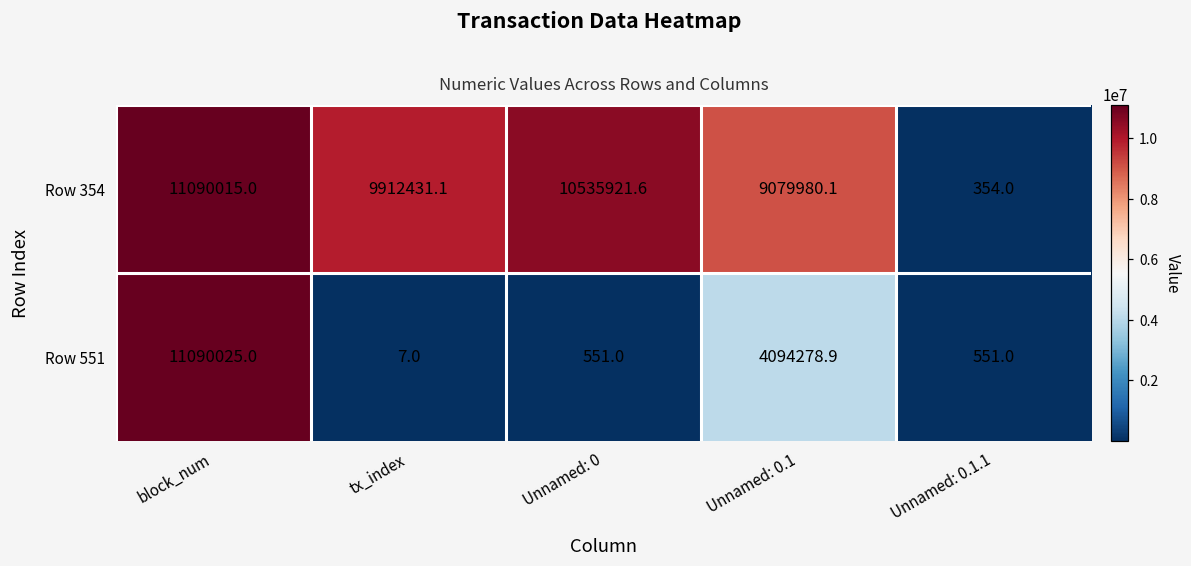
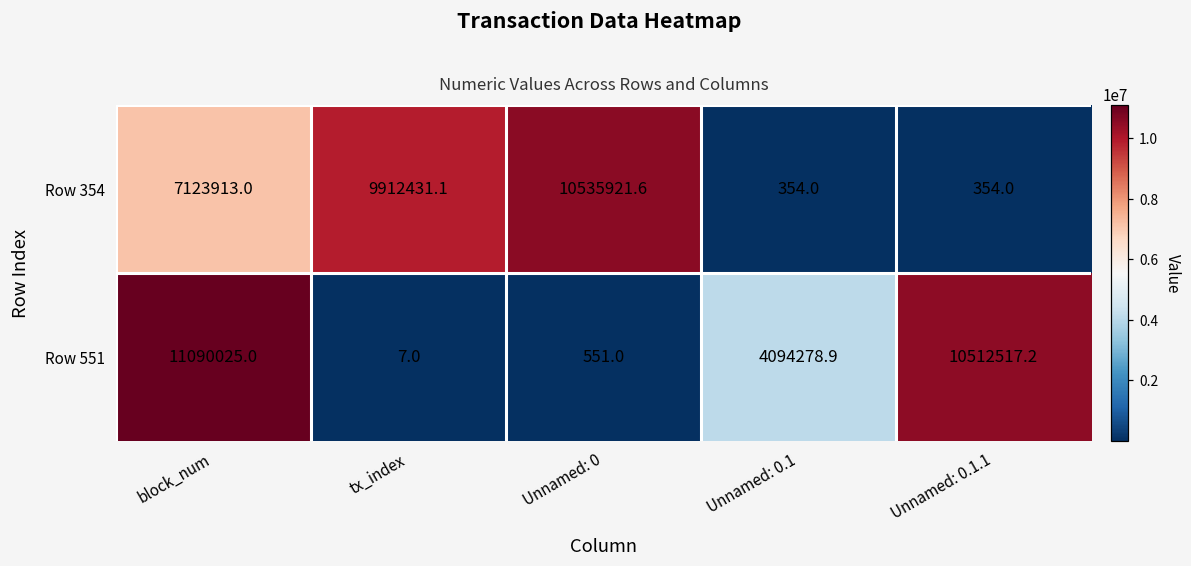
  {
    "Row 354": {
-     "block_num": 11090015.0,
+     "block_num": 7123913.0,
      "tx_index": 9912431.1,
      "Unnamed: 0": 10535921.6,
-     "Unnamed: 0.1": 9079980.1,
+     "Unnamed: 0.1": 354.0,
      "Unnamed: 0.1.1": 354.0
    },
    "Row 551": {
      "block_num": 11090025.0,
      "tx_index": 7.0,
      "Unnamed: 0": 551.0,
      "Unnamed: 0.1": 4094278.9,
-     "Unnamed: 0.1.1": 551.0
+     "Unnamed: 0.1.1": 10512517.2
    }
  }
